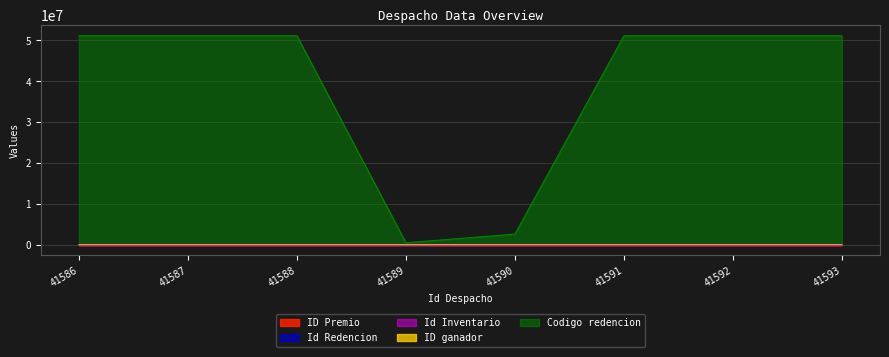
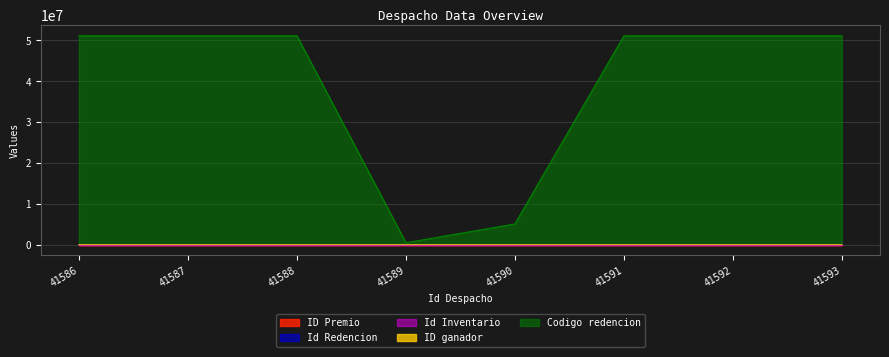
  {
    "ID ganador": {
      "41586": 0,
      "41587": 0,
      "41588": 0,
      "41590": 0,
      "41591": 0,
      "41592": 0,
      "41593": 0
    },
    "Codigo redencion": {
      "41586": 51000000,
      "41587": 51000000,
      "41588": 51000000,
-     "41590": 3000000,
+     "41590": 5000000,
      "41591": 51000000,
      "41592": 51000000,
      "41593": 51000000
    }
  }
